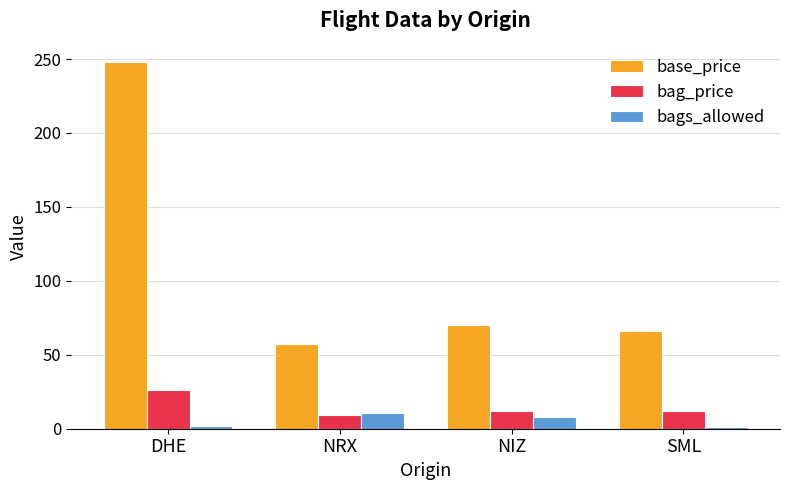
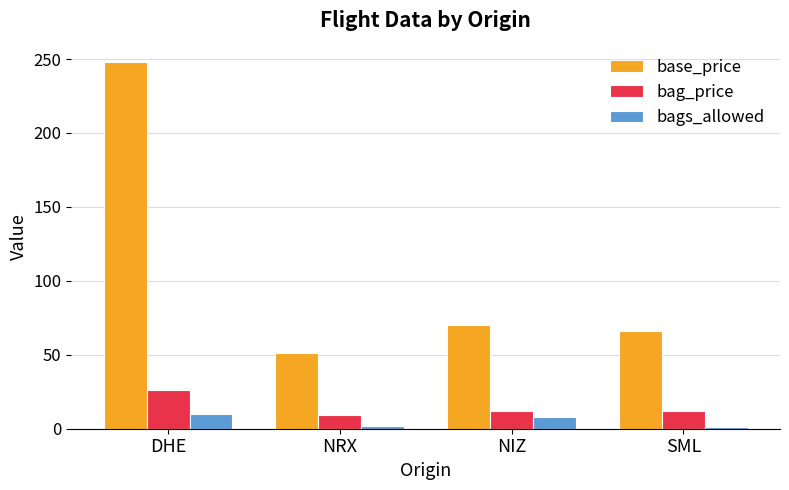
  {
    "base_price": {
      "DHE": 248,
-     "NRX": 57,
+     "NRX": 51,
      "NIZ": 70,
      "SML": 66
    },
    "bag_price": {
      "DHE": 26,
      "NRX": 9,
      "NIZ": 12,
      "SML": 12
    },
    "bags_allowed": {
-     "DHE": 2,
-     "NRX": 11,
+     "DHE": 10,
+     "NRX": 2,
      "NIZ": 8
    }
  }
